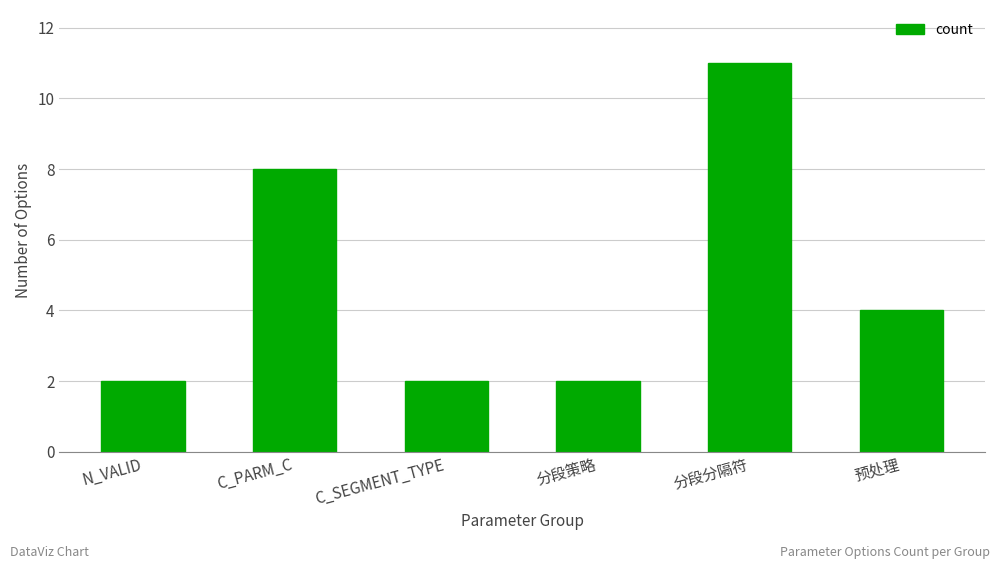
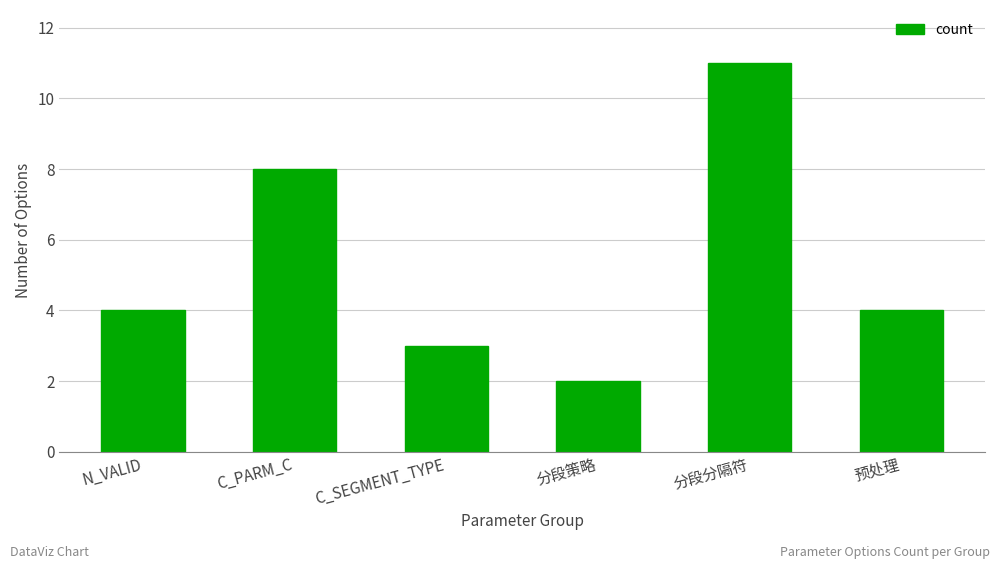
  {
-   "N_VALID": 2,
+   "N_VALID": 4,
    "C_PARM_C": 8,
-   "C_SEGMENT_TYPE": 2,
+   "C_SEGMENT_TYPE": 3,
    "分段策略": 2,
    "分段分隔符": 11,
    "预处理": 4
  }
